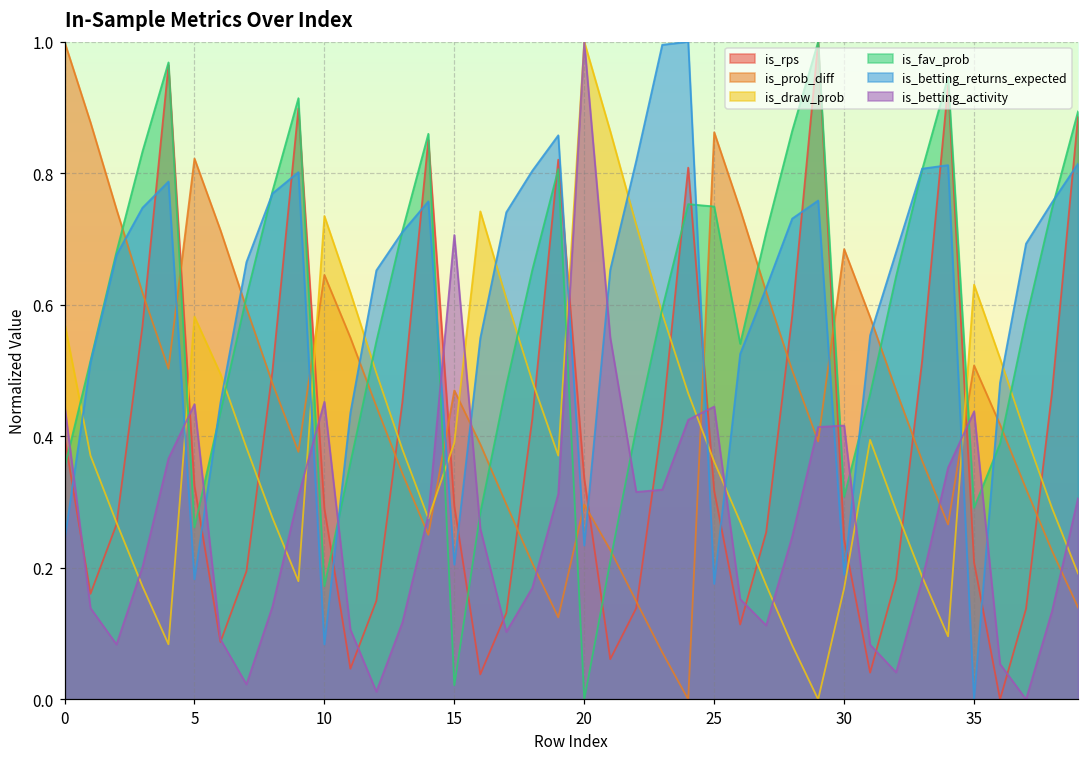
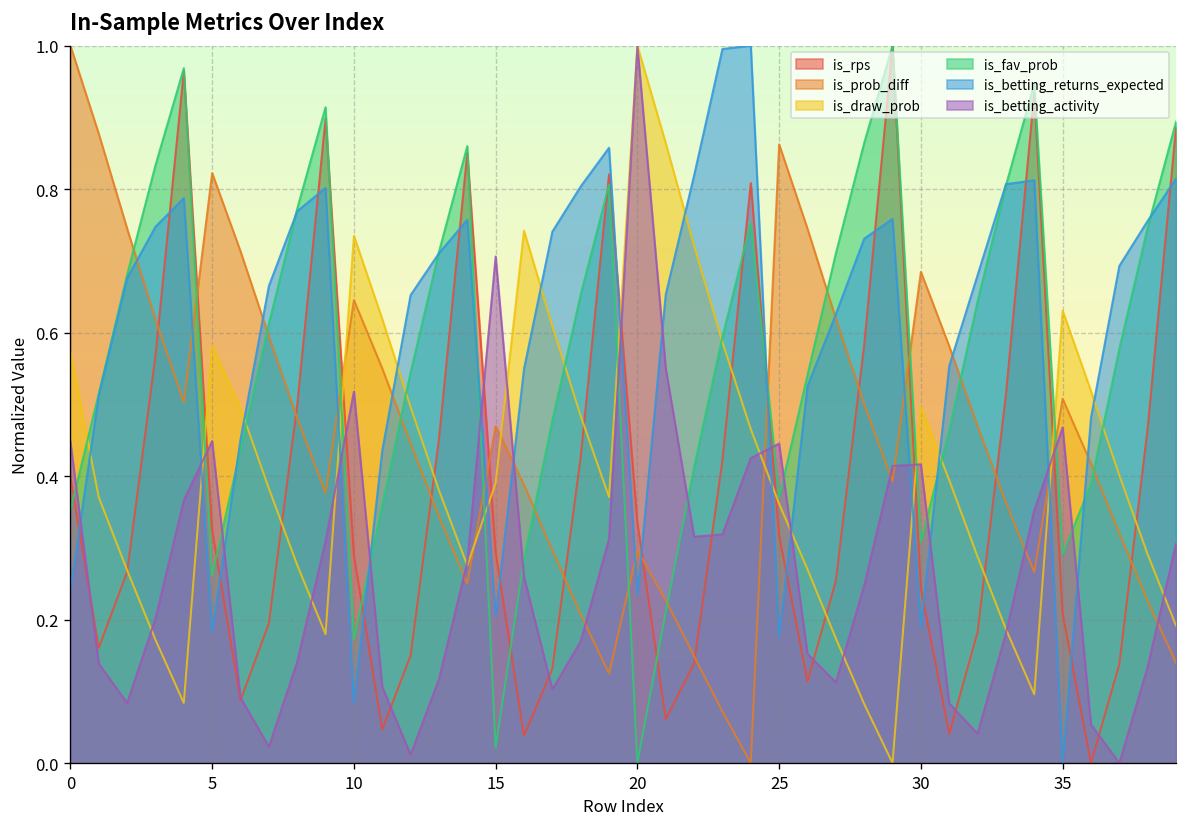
  {
    "is_draw_prob": {
      "0": 0.57,
      "5": 0.58,
      "10": 0.74,
      "15": 0.39,
      "25": 0.36,
-     "30": 0.17,
+     "30": 0.50,
      "35": 0.63
    },
    "is_fav_prob": {
      "0": 0.35,
      "5": 0.26,
      "10": 0.17,
      "15": 0.02,
      "20": 0.00,
-     "25": 0.75,
+     "25": 0.37,
      "30": 0.31,
      "35": 0.29
    },
    "is_betting_returns_expected": {
      "0": 0.24,
      "5": 0.18,
      "10": 0.08,
      "15": 0.20,
      "20": 0.23,
      "25": 0.18,
      "30": 0.19,
      "35": 0.00
    },
    "is_betting_activity": {
      "0": 0.45,
      "5": 0.45,
-     "10": 0.45,
+     "10": 0.52,
      "15": 0.71,
      "25": 0.45,
      "30": 0.42,
-     "35": 0.44
+     "35": 0.47
    }
  }
